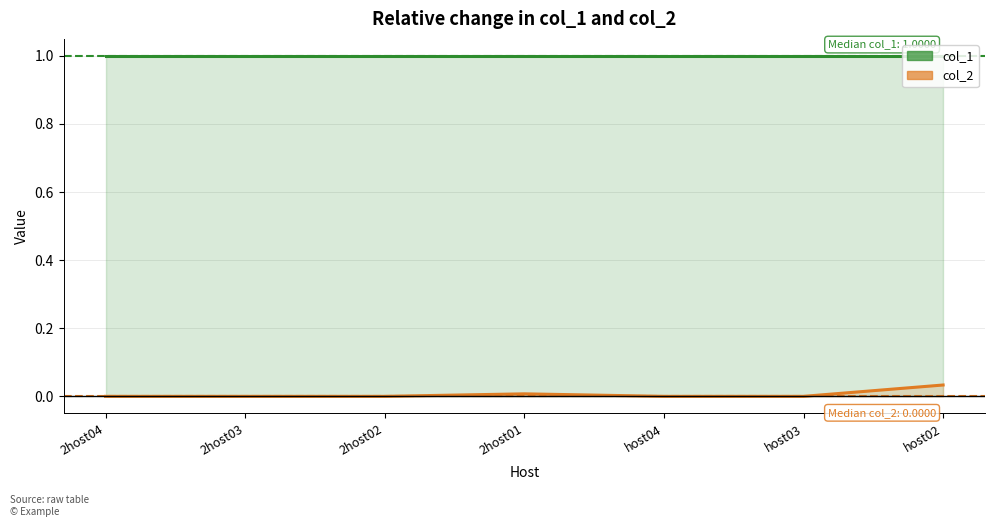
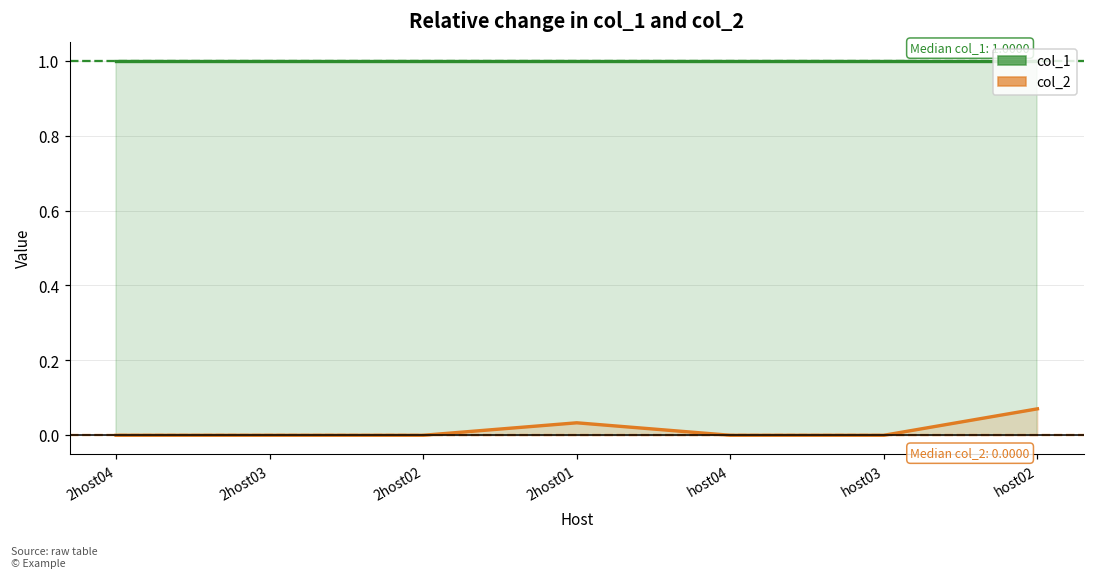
  {
    "col_1": {
      "2host04": 1.00,
      "2host03": 1.00,
      "2host02": 1.00,
      "2host01": 1.00,
      "host04": 1.00,
      "host03": 1.00
    },
    "col_2": {
      "2host04": 0.00,
      "2host03": 0.00,
      "2host02": 0.00,
-     "2host01": 0.01,
+     "2host01": 0.03,
      "host04": 0.00,
      "host03": 0.00,
-     "host02": 0.03
+     "host02": 0.07
    }
  }
